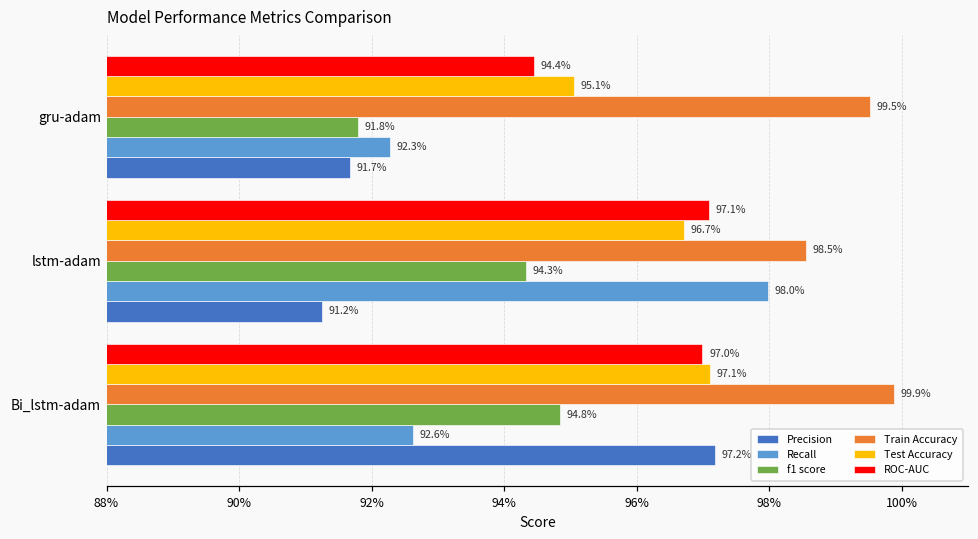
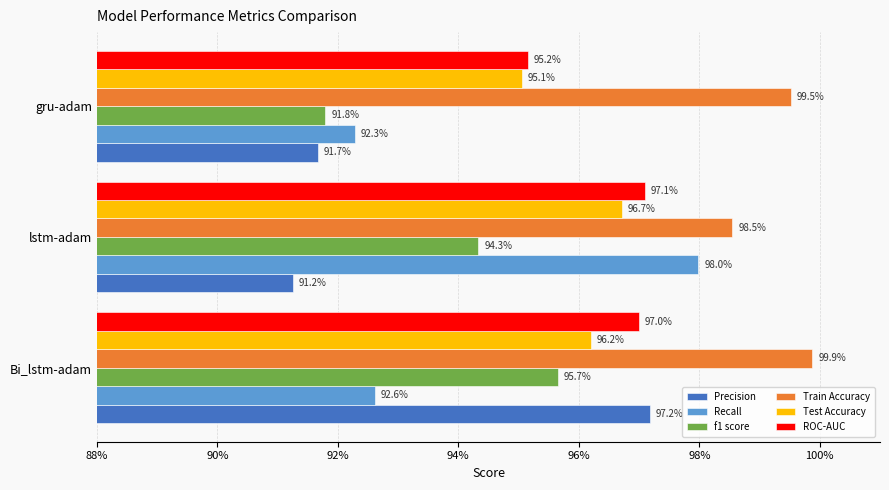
  {
    "f1 score": {
      "gru-adam": "91.8%",
      "lstm-adam": "94.3%",
-     "Bi_lstm-adam": "94.8%"
+     "Bi_lstm-adam": "95.7%"
    },
    "Train Accuracy": {
      "gru-adam": "99.5%",
      "lstm-adam": "98.5%",
      "Bi_lstm-adam": "99.9%"
    },
    "Test Accuracy": {
      "gru-adam": "95.1%",
      "lstm-adam": "96.7%",
-     "Bi_lstm-adam": "97.1%"
+     "Bi_lstm-adam": "96.2%"
    },
    "ROC-AUC": {
-     "gru-adam": "94.4%",
+     "gru-adam": "95.2%",
      "lstm-adam": "97.1%",
      "Bi_lstm-adam": "97.0%"
    }
  }
